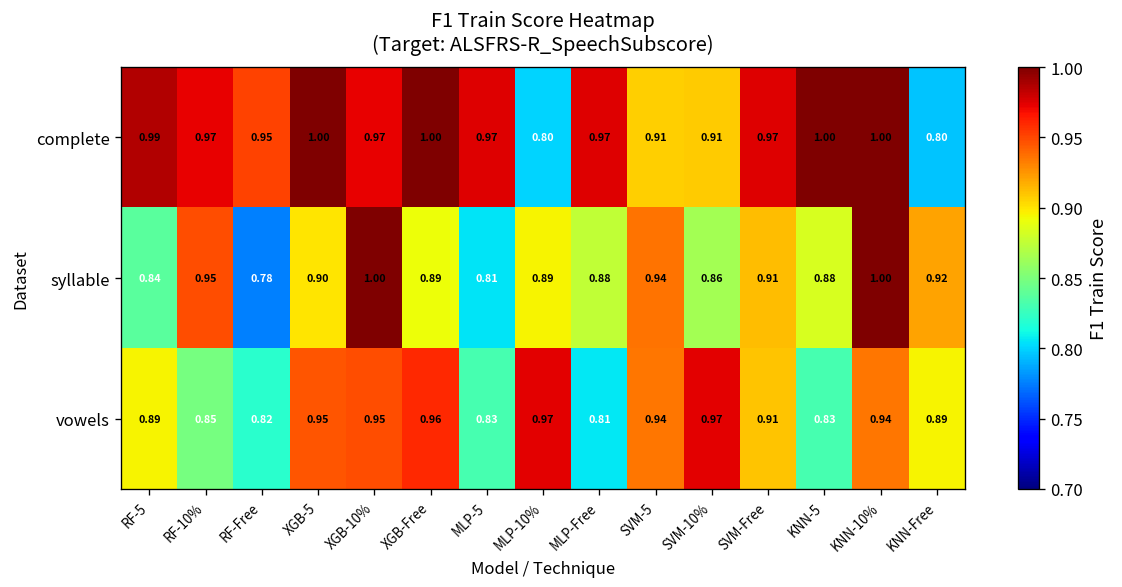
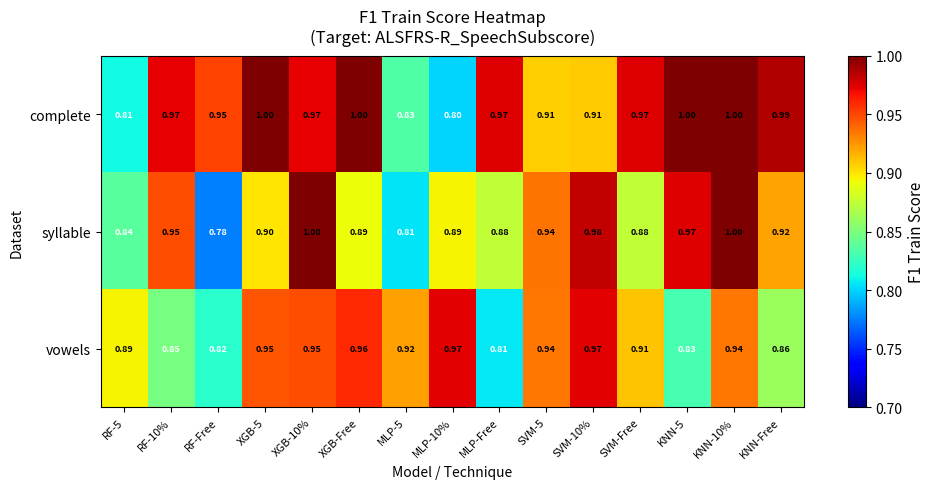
  {
    "complete": {
-     "RF-5": 0.99,
+     "RF-5": 0.81,
      "RF-10%": 0.97,
      "RF-Free": 0.95,
      "XGB-5": 1.00,
      "XGB-10%": 0.97,
      "XGB-Free": 1.00,
-     "MLP-5": 0.97,
+     "MLP-5": 0.83,
      "MLP-10%": 0.80,
      "MLP-Free": 0.97,
      "SVM-5": 0.91,
      "SVM-10%": 0.91,
      "SVM-Free": 0.97,
      "KNN-5": 1.00,
      "KNN-10%": 1.00,
-     "KNN-Free": 0.80
+     "KNN-Free": 0.99
    },
    "syllable": {
      "RF-5": 0.84,
      "RF-10%": 0.95,
      "RF-Free": 0.78,
      "XGB-5": 0.90,
      "XGB-10%": 1.00,
      "XGB-Free": 0.89,
      "MLP-5": 0.81,
      "MLP-10%": 0.89,
      "MLP-Free": 0.88,
      "SVM-5": 0.94,
-     "SVM-10%": 0.86,
-     "SVM-Free": 0.91,
-     "KNN-5": 0.88,
+     "SVM-10%": 0.98,
+     "SVM-Free": 0.88,
+     "KNN-5": 0.97,
      "KNN-10%": 1.00,
      "KNN-Free": 0.92
    },
    "vowels": {
      "RF-5": 0.89,
      "RF-10%": 0.85,
      "RF-Free": 0.82,
      "XGB-5": 0.95,
      "XGB-10%": 0.95,
      "XGB-Free": 0.96,
-     "MLP-5": 0.83,
+     "MLP-5": 0.92,
      "MLP-10%": 0.97,
      "MLP-Free": 0.81,
      "SVM-5": 0.94,
      "SVM-10%": 0.97,
      "SVM-Free": 0.91,
      "KNN-5": 0.83,
      "KNN-10%": 0.94,
-     "KNN-Free": 0.89
+     "KNN-Free": 0.86
    }
  }
